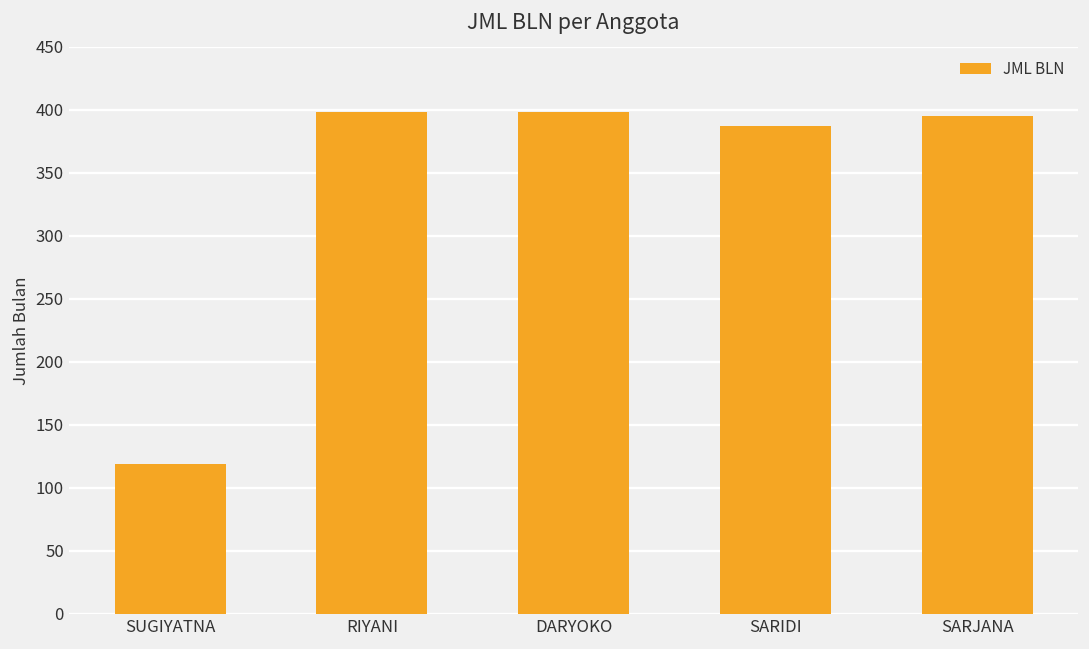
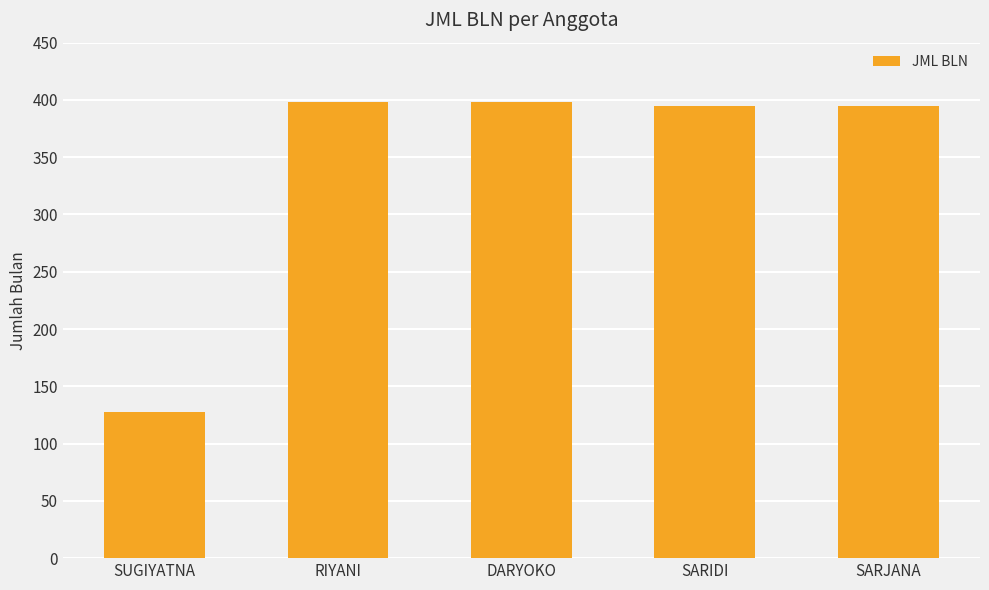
  {
-   "SUGIYATNA": 119,
+   "SUGIYATNA": 128,
    "RIYANI": 398,
    "DARYOKO": 398,
-   "SARIDI": 387,
+   "SARIDI": 395,
    "SARJANA": 395
  }
